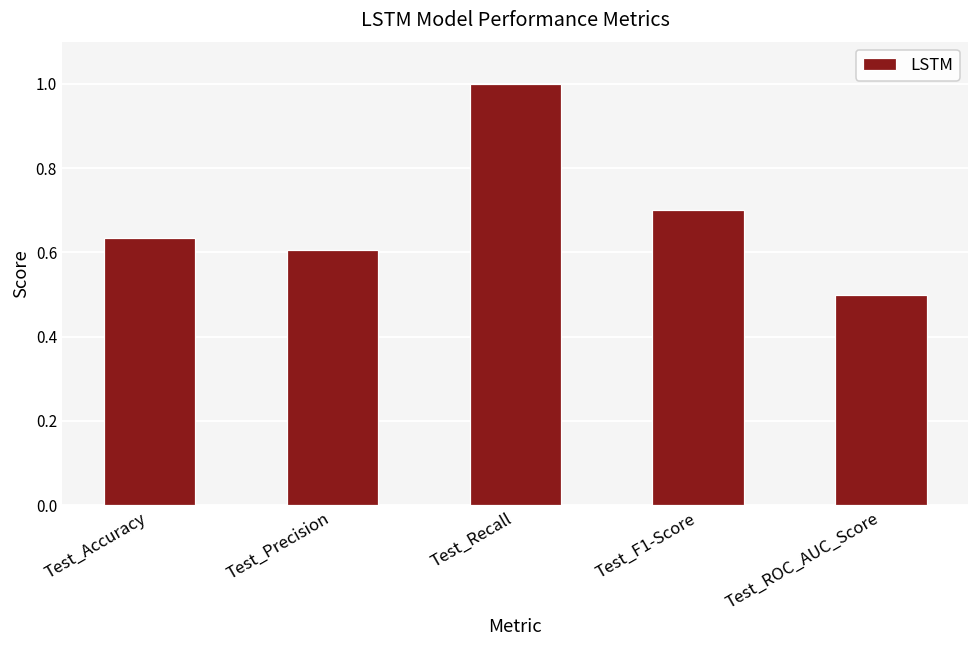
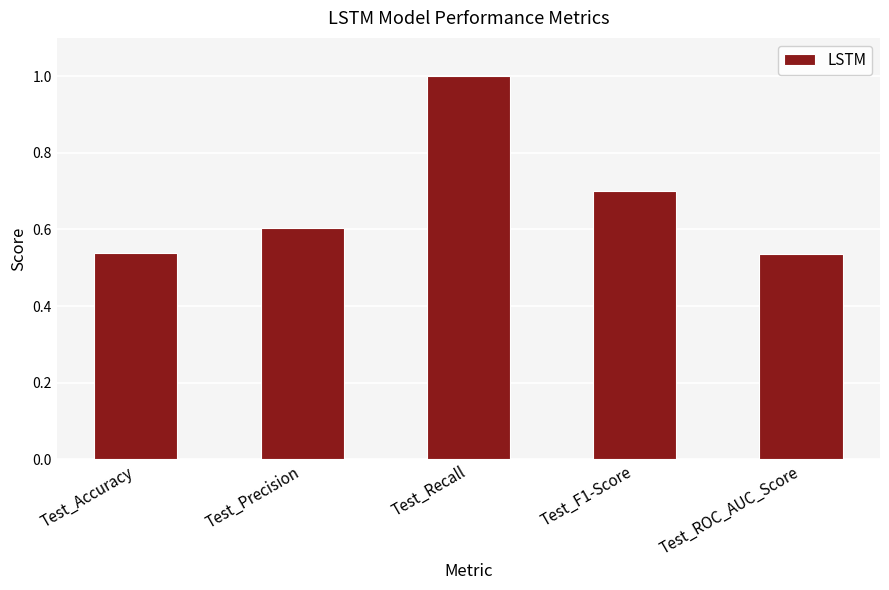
  {
-   "Test_Accuracy": 0.64,
+   "Test_Accuracy": 0.54,
    "Test_Precision": 0.60,
    "Test_Recall": 1.00,
    "Test_F1-Score": 0.70,
-   "Test_ROC_AUC_Score": 0.50
+   "Test_ROC_AUC_Score": 0.54
  }
